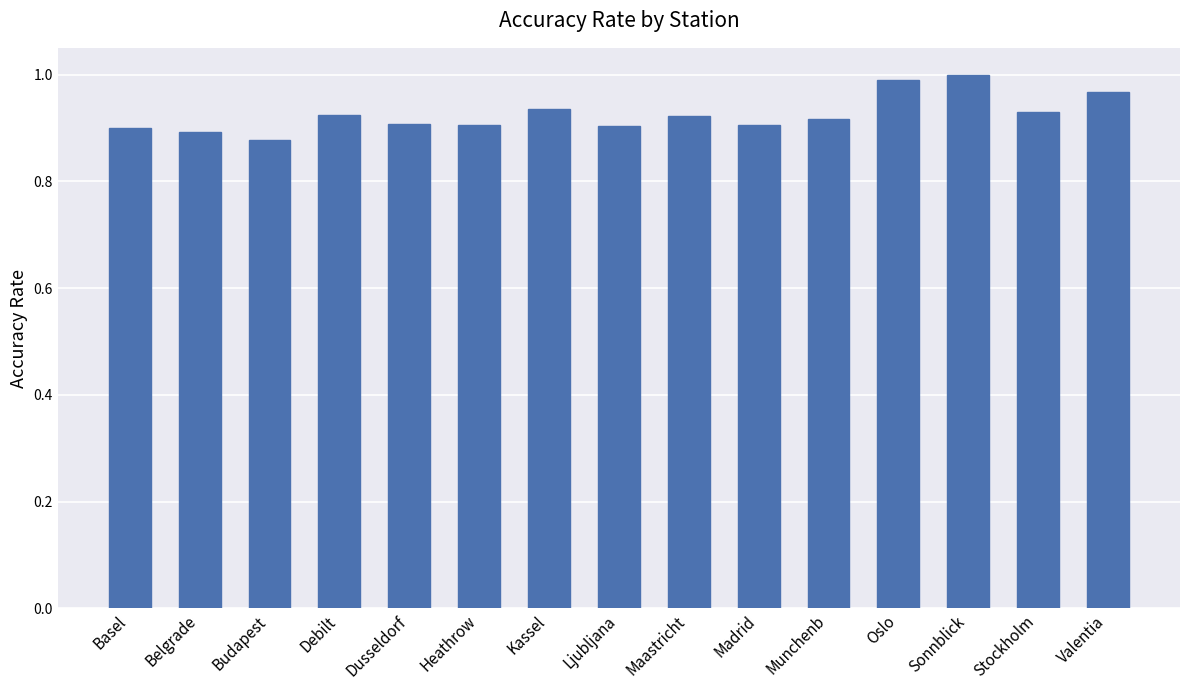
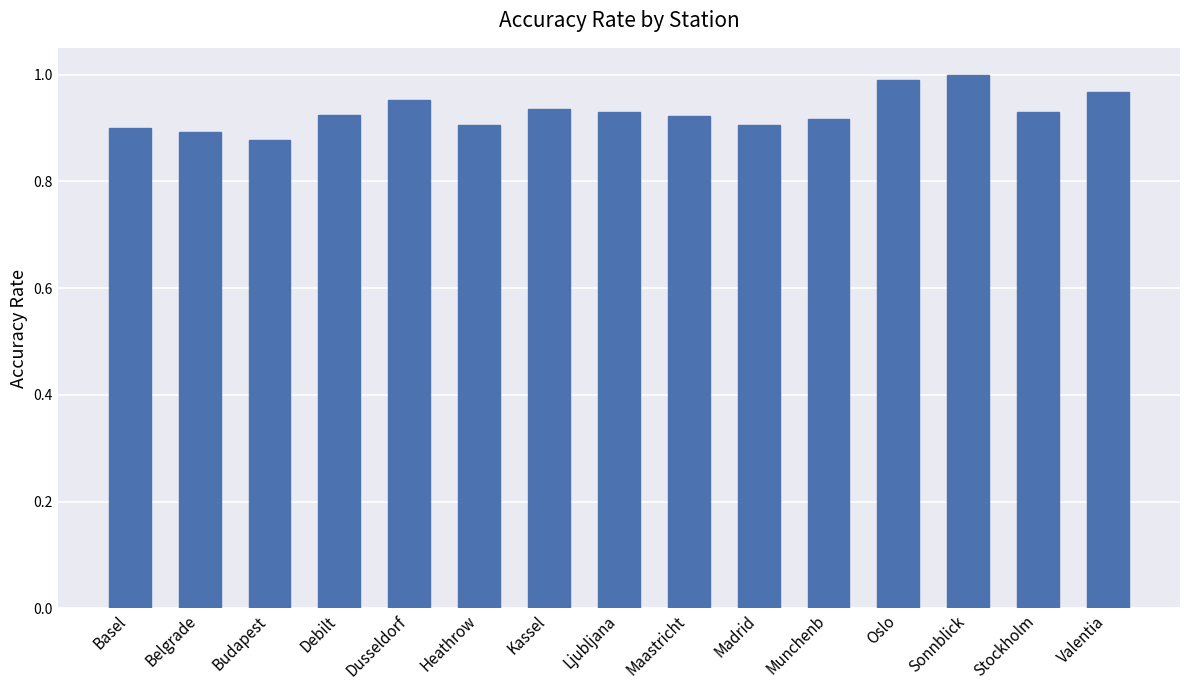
  {
    "Basel": 0.90,
    "Belgrade": 0.89,
    "Budapest": 0.88,
    "Debilt": 0.92,
-   "Dusseldorf": 0.91,
+   "Dusseldorf": 0.95,
    "Heathrow": 0.91,
    "Kassel": 0.93,
-   "Ljubljana": 0.90,
+   "Ljubljana": 0.93,
    "Maastricht": 0.92,
    "Madrid": 0.91,
    "Munchenb": 0.92,
    "Oslo": 0.99,
    "Sonnblick": 1.00,
    "Stockholm": 0.93,
    "Valentia": 0.97
  }
